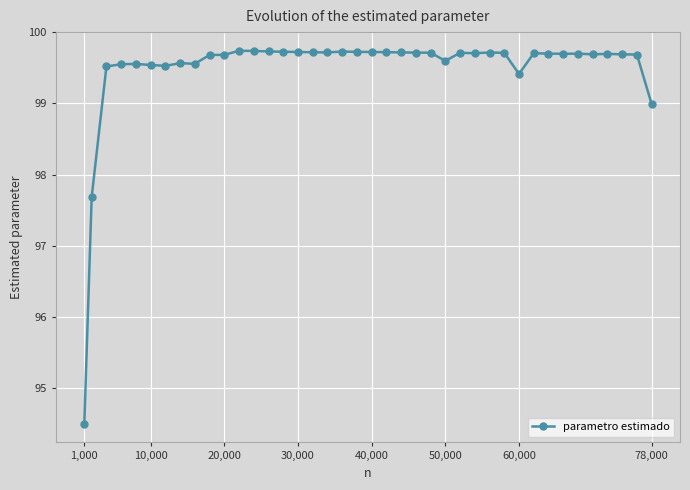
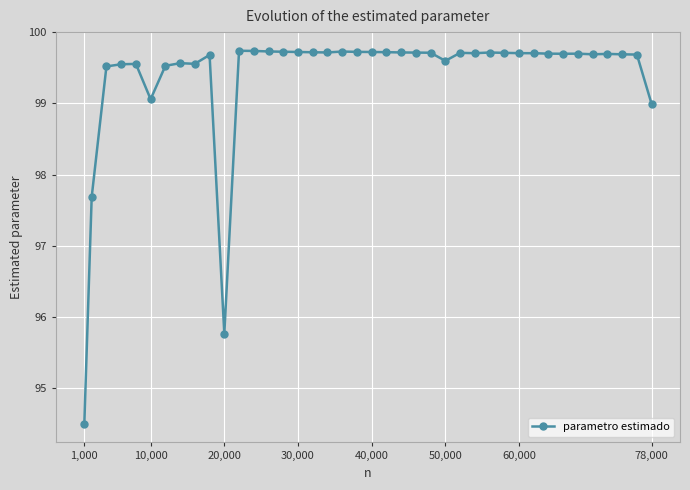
  {
    "1,000": 94.5,
-   "10,000": 99.5,
-   "20,000": 99.7,
+   "10,000": 99.1,
+   "20,000": 95.8,
    "30,000": 99.7,
    "40,000": 99.7,
    "50,000": 99.6,
-   "60,000": 99.4,
+   "60,000": 99.7,
    "78,000": 99.0
  }
